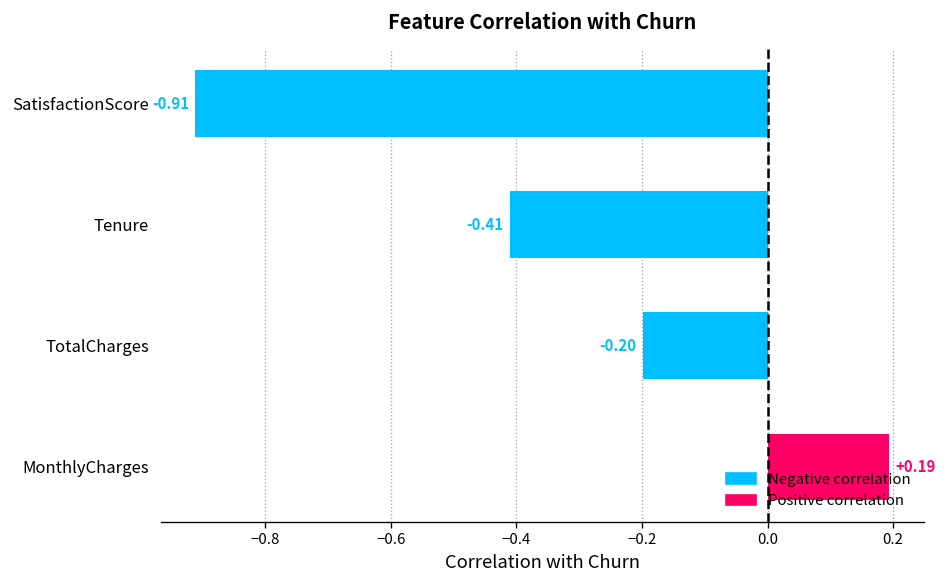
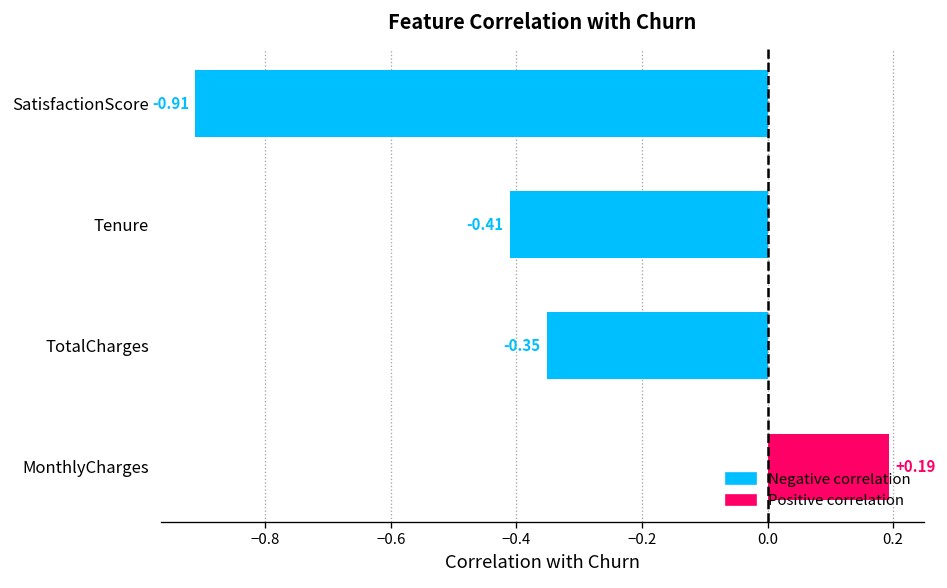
  {
    "SatisfactionScore": "-0.91",
    "Tenure": "-0.41",
-   "TotalCharges": "-0.20",
+   "TotalCharges": "-0.35",
    "MonthlyCharges": "+0.19"
  }
